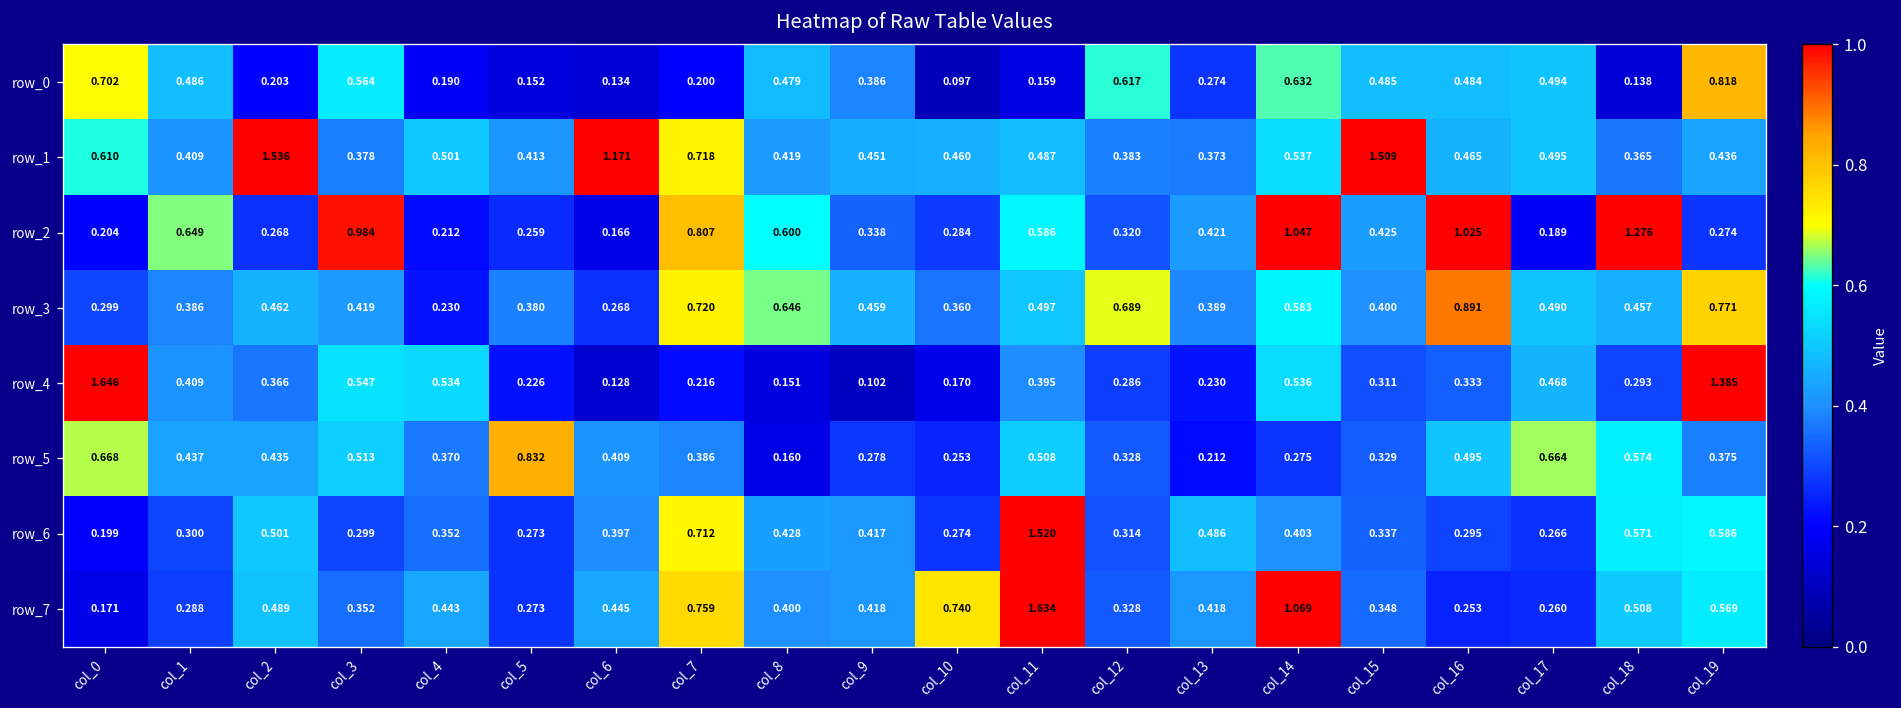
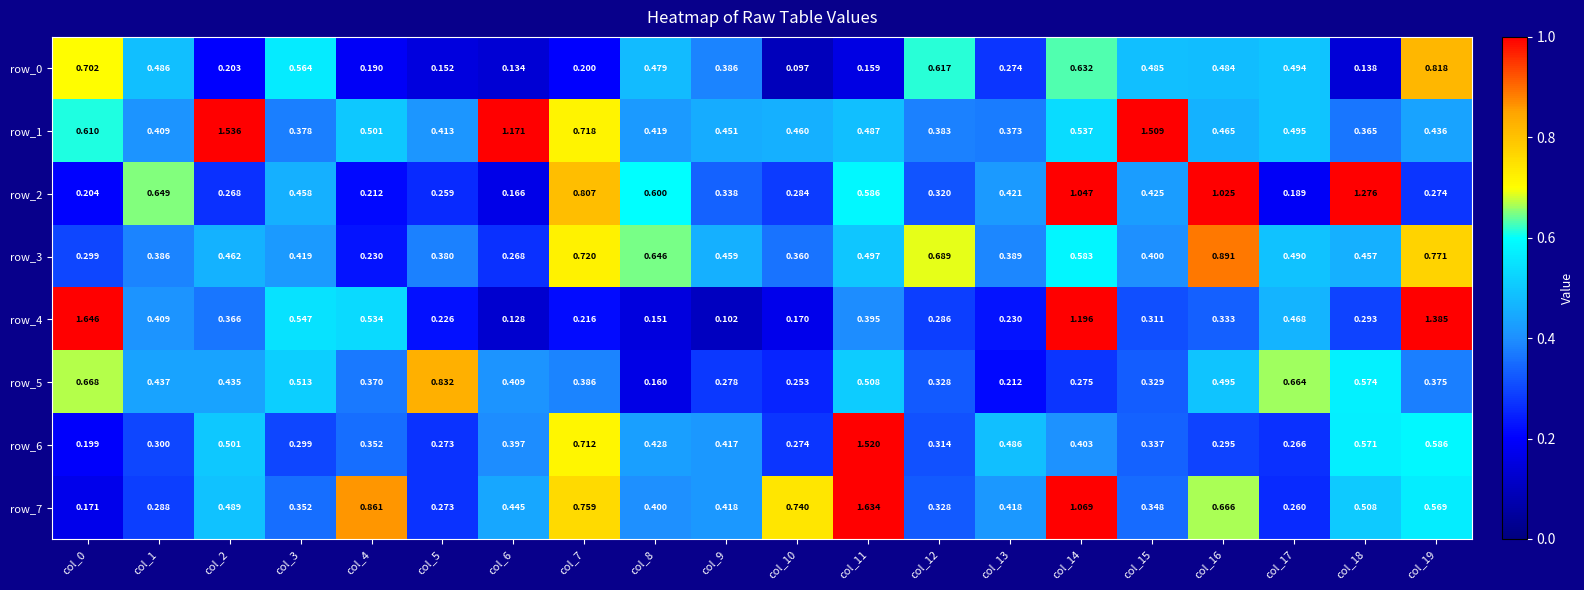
  {
    "row_0": {
      "col_0": 0.702,
      "col_1": 0.486,
      "col_2": 0.203,
      "col_3": 0.564,
      "col_4": 0.190,
      "col_5": 0.152,
      "col_6": 0.134,
      "col_7": 0.200,
      "col_8": 0.479,
      "col_9": 0.386,
      "col_10": 0.097,
      "col_11": 0.159,
      "col_12": 0.617,
      "col_13": 0.274,
      "col_14": 0.632,
      "col_15": 0.485,
      "col_16": 0.484,
      "col_17": 0.494,
      "col_18": 0.138,
      "col_19": 0.818
    },
    "row_1": {
      "col_0": 0.610,
      "col_1": 0.409,
      "col_2": 1.536,
      "col_3": 0.378,
      "col_4": 0.501,
      "col_5": 0.413,
      "col_6": 1.171,
      "col_7": 0.718,
      "col_8": 0.419,
      "col_9": 0.451,
      "col_10": 0.460,
      "col_11": 0.487,
      "col_12": 0.383,
      "col_13": 0.373,
      "col_14": 0.537,
      "col_15": 1.509,
      "col_16": 0.465,
      "col_17": 0.495,
      "col_18": 0.365,
      "col_19": 0.436
    },
    "row_2": {
      "col_0": 0.204,
      "col_1": 0.649,
      "col_2": 0.268,
-     "col_3": 0.984,
+     "col_3": 0.458,
      "col_4": 0.212,
      "col_5": 0.259,
      "col_6": 0.166,
      "col_7": 0.807,
      "col_8": 0.600,
      "col_9": 0.338,
      "col_10": 0.284,
      "col_11": 0.586,
      "col_12": 0.320,
      "col_13": 0.421,
      "col_14": 1.047,
      "col_15": 0.425,
      "col_16": 1.025,
      "col_17": 0.189,
      "col_18": 1.276,
      "col_19": 0.274
    },
    "row_3": {
      "col_0": 0.299,
      "col_1": 0.386,
      "col_2": 0.462,
      "col_3": 0.419,
      "col_4": 0.230,
      "col_5": 0.380,
      "col_6": 0.268,
      "col_7": 0.720,
      "col_8": 0.646,
      "col_9": 0.459,
      "col_10": 0.360,
      "col_11": 0.497,
      "col_12": 0.689,
      "col_13": 0.389,
      "col_14": 0.583,
      "col_15": 0.400,
      "col_16": 0.891,
      "col_17": 0.490,
      "col_18": 0.457,
      "col_19": 0.771
    },
    "row_4": {
      "col_0": 1.646,
      "col_1": 0.409,
      "col_2": 0.366,
      "col_3": 0.547,
      "col_4": 0.534,
      "col_5": 0.226,
      "col_6": 0.128,
      "col_7": 0.216,
      "col_8": 0.151,
      "col_9": 0.102,
      "col_10": 0.170,
      "col_11": 0.395,
      "col_12": 0.286,
      "col_13": 0.230,
-     "col_14": 0.536,
+     "col_14": 1.196,
      "col_15": 0.311,
      "col_16": 0.333,
      "col_17": 0.468,
      "col_18": 0.293,
      "col_19": 1.385
    },
    "row_5": {
      "col_0": 0.668,
      "col_1": 0.437,
      "col_2": 0.435,
      "col_3": 0.513,
      "col_4": 0.370,
      "col_5": 0.832,
      "col_6": 0.409,
      "col_7": 0.386,
      "col_8": 0.160,
      "col_9": 0.278,
      "col_10": 0.253,
      "col_11": 0.508,
      "col_12": 0.328,
      "col_13": 0.212,
      "col_14": 0.275,
      "col_15": 0.329,
      "col_16": 0.495,
      "col_17": 0.664,
      "col_18": 0.574,
      "col_19": 0.375
    },
    "row_6": {
      "col_0": 0.199,
      "col_1": 0.300,
      "col_2": 0.501,
      "col_3": 0.299,
      "col_4": 0.352,
      "col_5": 0.273,
      "col_6": 0.397,
      "col_7": 0.712,
      "col_8": 0.428,
      "col_9": 0.417,
      "col_10": 0.274,
      "col_11": 1.520,
      "col_12": 0.314,
      "col_13": 0.486,
      "col_14": 0.403,
      "col_15": 0.337,
      "col_16": 0.295,
      "col_17": 0.266,
      "col_18": 0.571,
      "col_19": 0.586
    },
    "row_7": {
      "col_0": 0.171,
      "col_1": 0.288,
      "col_2": 0.489,
      "col_3": 0.352,
-     "col_4": 0.443,
+     "col_4": 0.861,
      "col_5": 0.273,
      "col_6": 0.445,
      "col_7": 0.759,
      "col_8": 0.400,
      "col_9": 0.418,
      "col_10": 0.740,
      "col_11": 1.634,
      "col_12": 0.328,
      "col_13": 0.418,
      "col_14": 1.069,
      "col_15": 0.348,
-     "col_16": 0.253,
+     "col_16": 0.666,
      "col_17": 0.260,
      "col_18": 0.508,
      "col_19": 0.569
    }
  }
